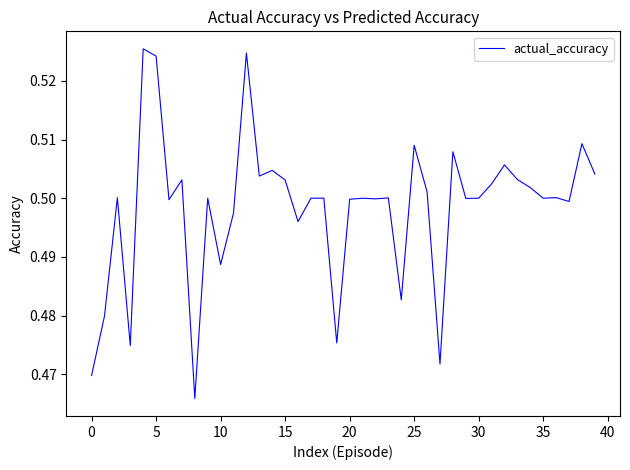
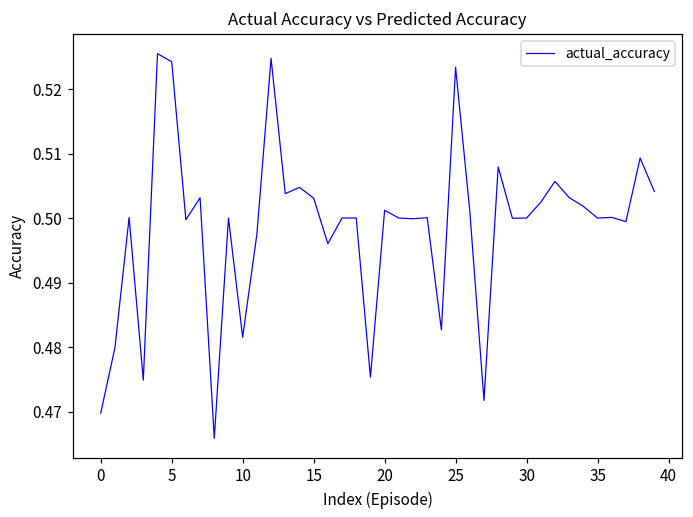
  {
    "0": 0.470,
    "5": 0.524,
-   "10": 0.489,
+   "10": 0.482,
    "15": 0.503,
-   "20": 0.500,
-   "25": 0.509,
+   "20": 0.501,
+   "25": 0.523,
    "30": 0.500,
    "35": 0.500
  }
